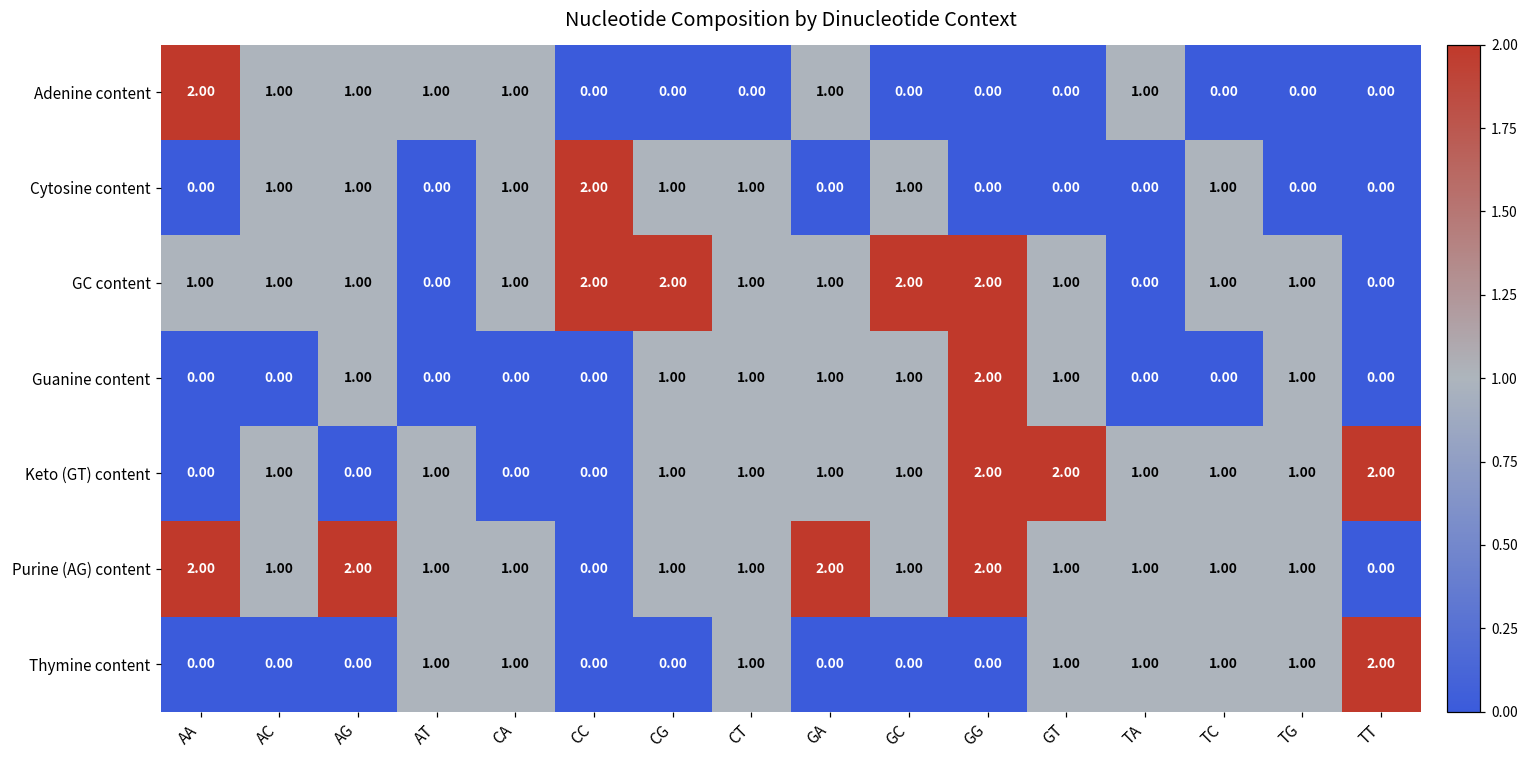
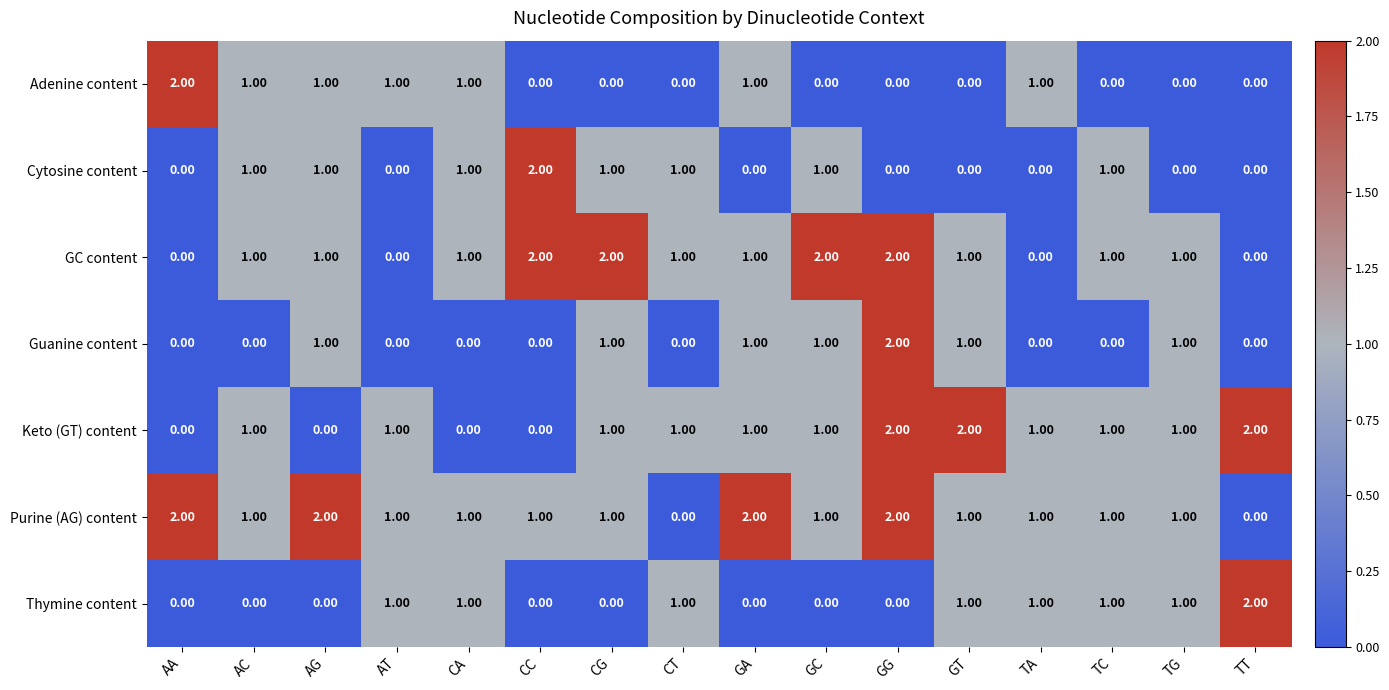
  {
    "Adenine content": {
      "AA": 2.00,
      "AC": 1.00,
      "AG": 1.00,
      "AT": 1.00,
      "CA": 1.00,
      "CC": 0.00,
      "CG": 0.00,
      "CT": 0.00,
      "GA": 1.00,
      "GC": 0.00,
      "GG": 0.00,
      "GT": 0.00,
      "TA": 1.00,
      "TC": 0.00,
      "TG": 0.00,
      "TT": 0.00
    },
    "Cytosine content": {
      "AA": 0.00,
      "AC": 1.00,
      "AG": 1.00,
      "AT": 0.00,
      "CA": 1.00,
      "CC": 2.00,
      "CG": 1.00,
      "CT": 1.00,
      "GA": 0.00,
      "GC": 1.00,
      "GG": 0.00,
      "GT": 0.00,
      "TA": 0.00,
      "TC": 1.00,
      "TG": 0.00,
      "TT": 0.00
    },
    "GC content": {
-     "AA": 1.00,
+     "AA": 0.00,
      "AC": 1.00,
      "AG": 1.00,
      "AT": 0.00,
      "CA": 1.00,
      "CC": 2.00,
      "CG": 2.00,
      "CT": 1.00,
      "GA": 1.00,
      "GC": 2.00,
      "GG": 2.00,
      "GT": 1.00,
      "TA": 0.00,
      "TC": 1.00,
      "TG": 1.00,
      "TT": 0.00
    },
    "Guanine content": {
      "AA": 0.00,
      "AC": 0.00,
      "AG": 1.00,
      "AT": 0.00,
      "CA": 0.00,
      "CC": 0.00,
      "CG": 1.00,
-     "CT": 1.00,
+     "CT": 0.00,
      "GA": 1.00,
      "GC": 1.00,
      "GG": 2.00,
      "GT": 1.00,
      "TA": 0.00,
      "TC": 0.00,
      "TG": 1.00,
      "TT": 0.00
    },
    "Keto (GT) content": {
      "AA": 0.00,
      "AC": 1.00,
      "AG": 0.00,
      "AT": 1.00,
      "CA": 0.00,
      "CC": 0.00,
      "CG": 1.00,
      "CT": 1.00,
      "GA": 1.00,
      "GC": 1.00,
      "GG": 2.00,
      "GT": 2.00,
      "TA": 1.00,
      "TC": 1.00,
      "TG": 1.00,
      "TT": 2.00
    },
    "Purine (AG) content": {
      "AA": 2.00,
      "AC": 1.00,
      "AG": 2.00,
      "AT": 1.00,
      "CA": 1.00,
-     "CC": 0.00,
+     "CC": 1.00,
      "CG": 1.00,
-     "CT": 1.00,
+     "CT": 0.00,
      "GA": 2.00,
      "GC": 1.00,
      "GG": 2.00,
      "GT": 1.00,
      "TA": 1.00,
      "TC": 1.00,
      "TG": 1.00,
      "TT": 0.00
    },
    "Thymine content": {
      "AA": 0.00,
      "AC": 0.00,
      "AG": 0.00,
      "AT": 1.00,
      "CA": 1.00,
      "CC": 0.00,
      "CG": 0.00,
      "CT": 1.00,
      "GA": 0.00,
      "GC": 0.00,
      "GG": 0.00,
      "GT": 1.00,
      "TA": 1.00,
      "TC": 1.00,
      "TG": 1.00,
      "TT": 2.00
    }
  }
